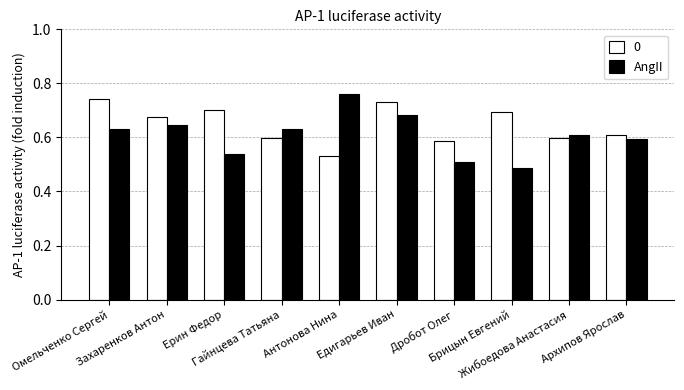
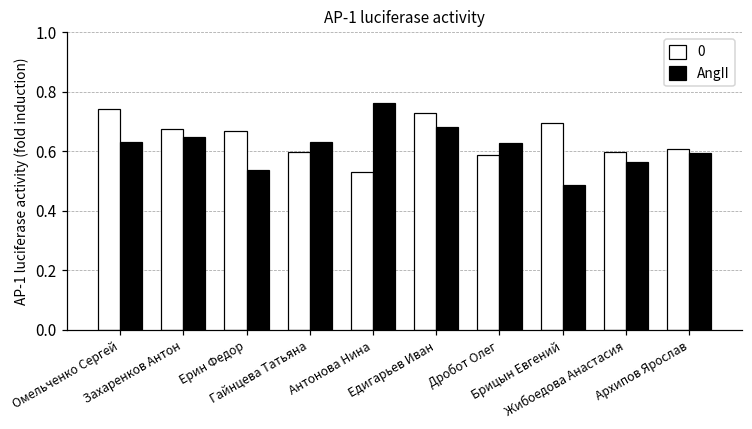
  {
    "0": {
      "Омельченко Сергей": 0.74,
      "Захаренков Антон": 0.67,
-     "Ерин Федор": 0.70,
+     "Ерин Федор": 0.67,
      "Гайнцева Татьяна": 0.60,
      "Антонова Нина": 0.53,
      "Едигарьев Иван": 0.73,
      "Дробот Олег": 0.59,
      "Брицын Евгений": 0.70,
      "Жибоедова Анастасия": 0.60,
      "Архипов Ярослав": 0.61
    },
    "AngII": {
      "Омельченко Сергей": 0.63,
      "Захаренков Антон": 0.65,
      "Ерин Федор": 0.54,
      "Гайнцева Татьяна": 0.63,
      "Антонова Нина": 0.76,
      "Едигарьев Иван": 0.68,
-     "Дробот Олег": 0.51,
+     "Дробот Олег": 0.63,
      "Брицын Евгений": 0.49,
-     "Жибоедова Анастасия": 0.61,
+     "Жибоедова Анастасия": 0.56,
      "Архипов Ярослав": 0.59
    }
  }
